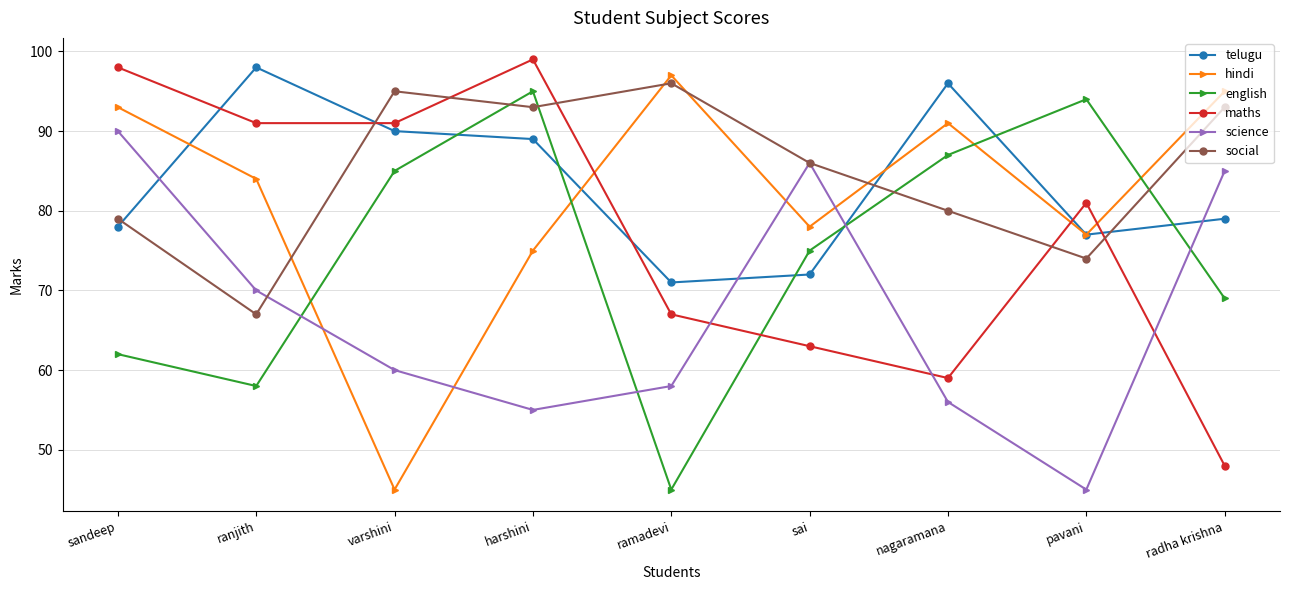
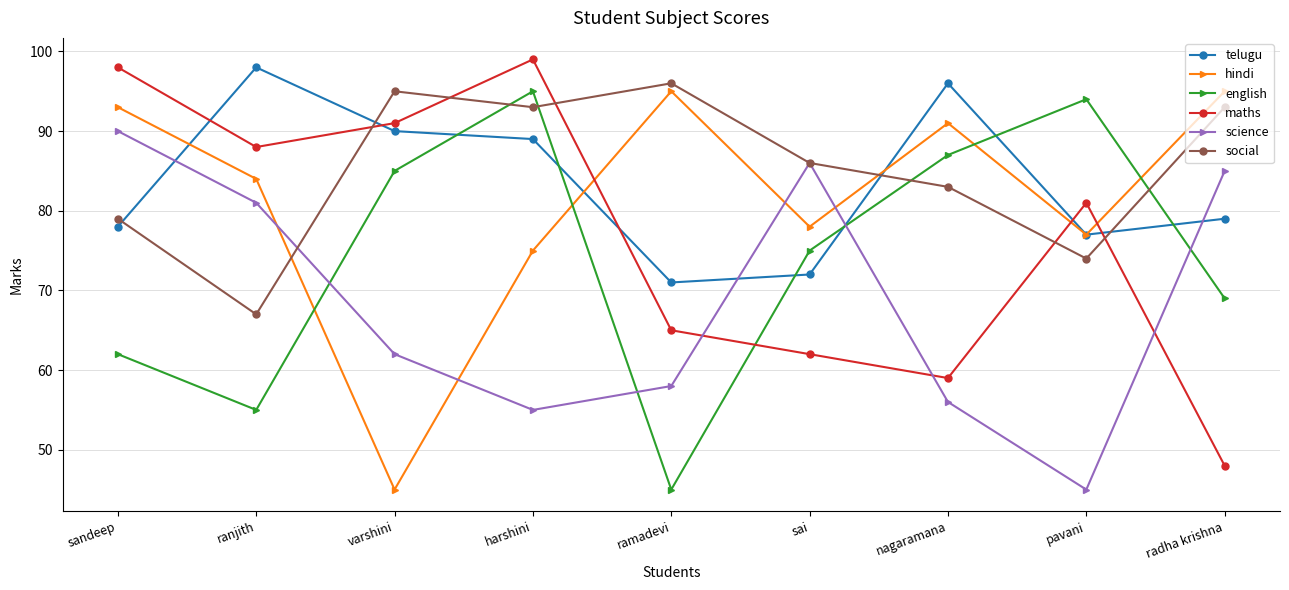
  {
    "telugu": {
      "sandeep": 78,
      "ranjith": 98,
      "varshini": 90,
      "harshini": 89,
      "ramadevi": 71,
      "sai": 72,
      "nagaramana": 96,
      "radha krishna": 79
    },
    "hindi": {
      "sandeep": 93,
      "ranjith": 84,
      "varshini": 45,
      "harshini": 75,
-     "ramadevi": 97,
+     "ramadevi": 95,
      "sai": 78,
      "nagaramana": 91
    },
    "english": {
      "sandeep": 62,
-     "ranjith": 58,
+     "ranjith": 55,
      "varshini": 85,
      "harshini": 95,
      "ramadevi": 45,
      "sai": 75,
      "nagaramana": 87,
      "pavani": 94,
      "radha krishna": 69
    },
    "maths": {
      "sandeep": 98,
-     "ranjith": 91,
+     "ranjith": 88,
      "varshini": 91,
      "harshini": 99,
-     "ramadevi": 67,
-     "sai": 63,
+     "ramadevi": 65,
+     "sai": 62,
      "nagaramana": 59,
      "pavani": 81,
      "radha krishna": 48
    },
    "science": {
      "sandeep": 90,
-     "ranjith": 70,
-     "varshini": 60,
+     "ranjith": 81,
+     "varshini": 62,
      "harshini": 55,
      "ramadevi": 58,
      "nagaramana": 56,
      "pavani": 45,
      "radha krishna": 85
    },
    "social": {
      "sandeep": 79,
      "ranjith": 67,
      "varshini": 95,
      "harshini": 93,
      "ramadevi": 96,
-     "nagaramana": 80,
+     "nagaramana": 83,
      "pavani": 74
    }
  }
